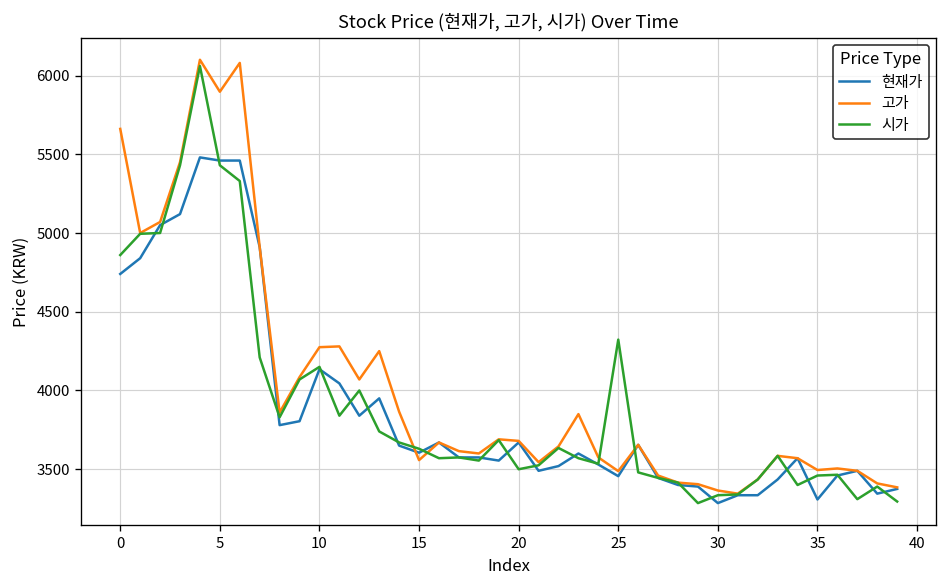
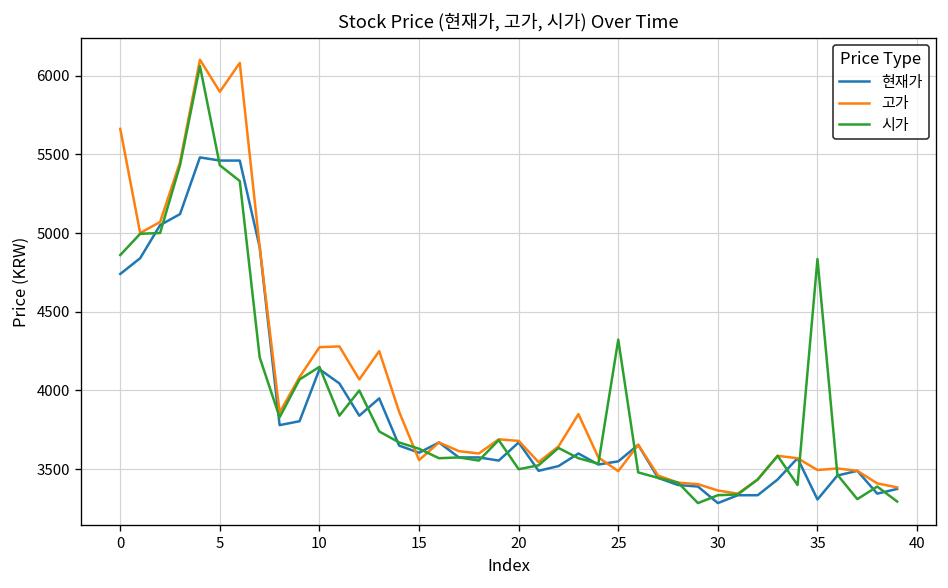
  {
    "현재가": {
      "0": 4740,
      "5": 5460,
      "15": 3610,
-     "25": 3460,
+     "25": 3550,
      "30": 3290,
      "35": 3310
    },
    "고가": {
      "0": 5660,
      "5": 5900,
      "10": 4280,
      "15": 3560,
      "25": 3490,
      "30": 3370,
      "35": 3500
    },
    "시가": {
      "0": 4860,
      "5": 5430,
      "15": 3630,
      "20": 3500,
      "25": 4320,
      "30": 3340,
-     "35": 3460
+     "35": 4840
    }
  }
